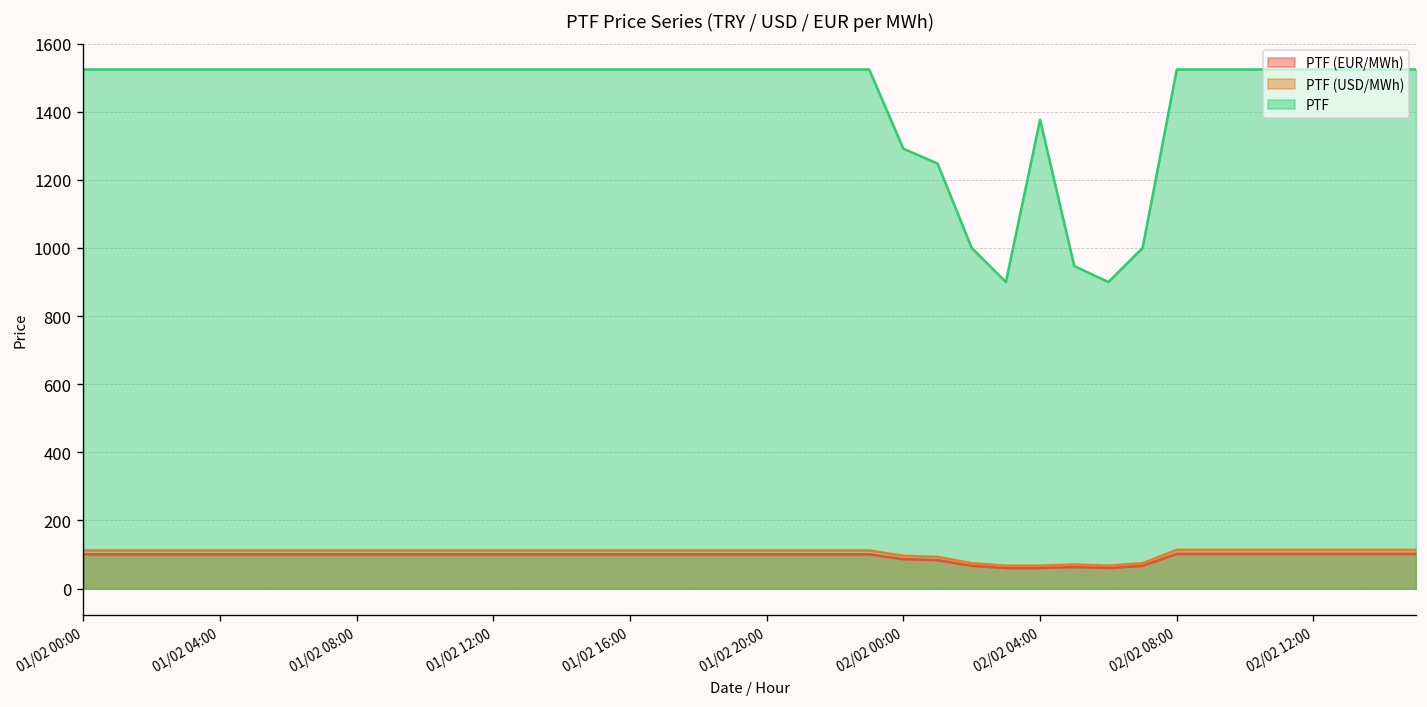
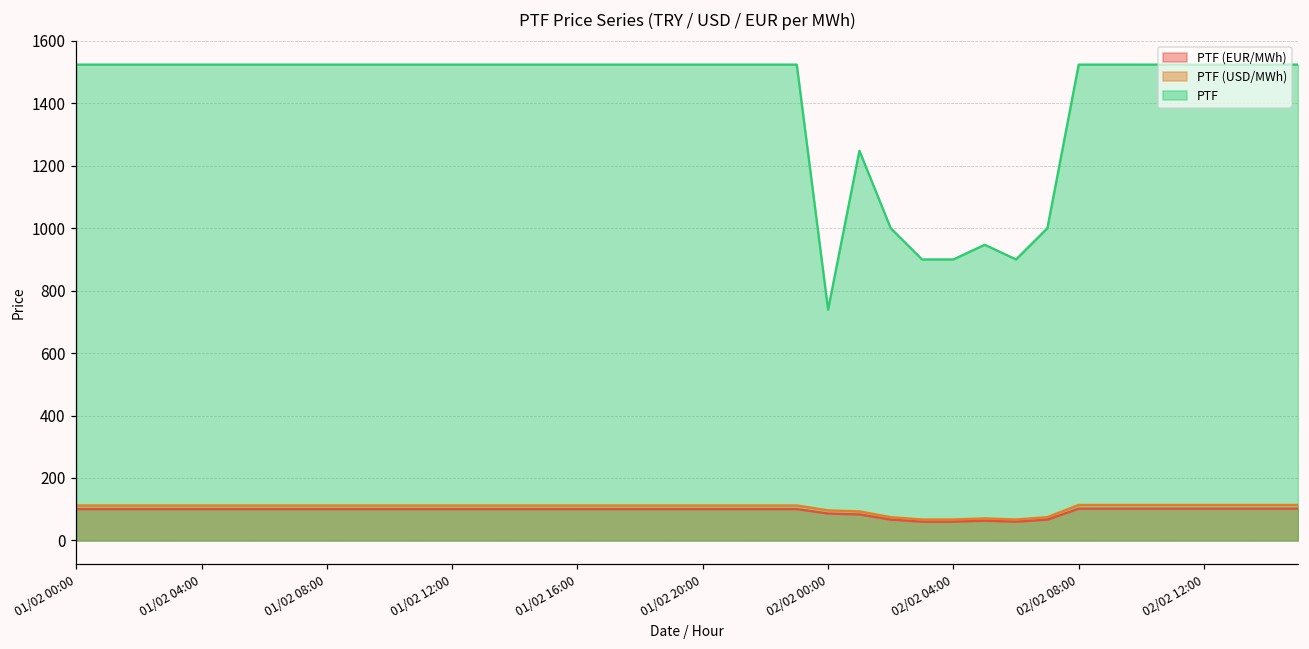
  {
    "PTF": {
      "01/02 00:00": 1520,
      "01/02 04:00": 1520,
      "01/02 08:00": 1520,
      "01/02 12:00": 1520,
      "01/02 16:00": 1520,
      "01/02 20:00": 1520,
-     "02/02 00:00": 1290,
-     "02/02 04:00": 1380,
+     "02/02 00:00": 740,
+     "02/02 04:00": 900,
      "02/02 08:00": 1520
    }
  }
